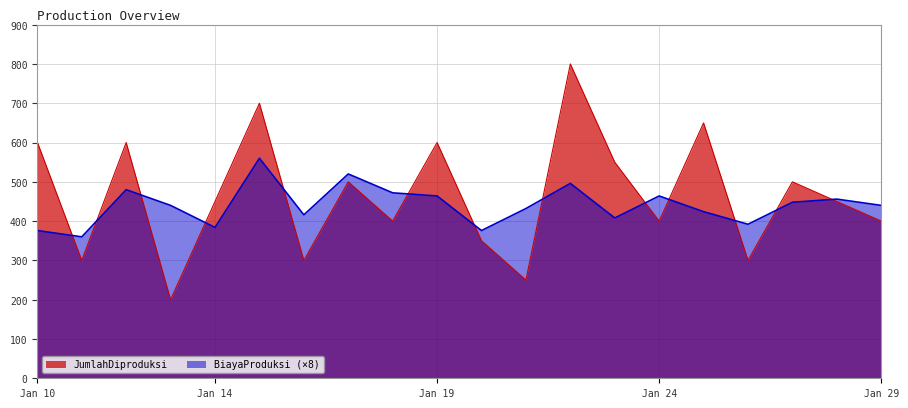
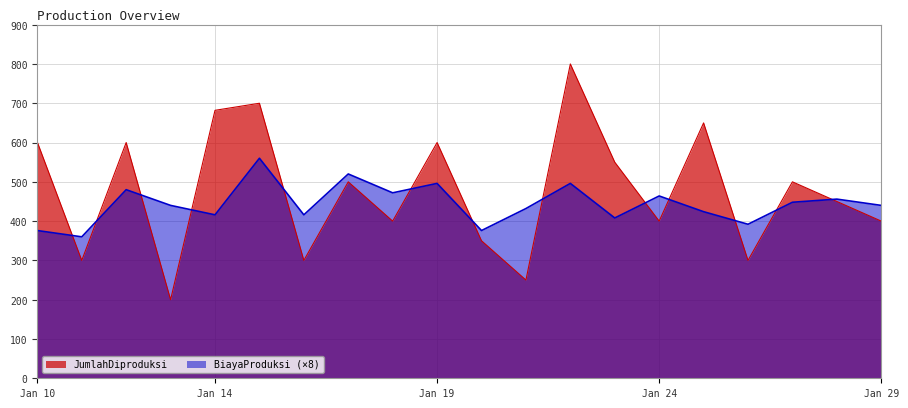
  {
    "JumlahDiproduksi": {
      "Jan 10": 600,
-     "Jan 14": 450,
+     "Jan 14": 680,
      "Jan 19": 600,
      "Jan 24": 400,
      "Jan 29": 400
    },
    "BiayaProduksi (×8)": {
      "Jan 10": 380,
-     "Jan 14": 380,
-     "Jan 19": 460,
+     "Jan 14": 420,
+     "Jan 19": 500,
      "Jan 24": 460,
      "Jan 29": 440
    }
  }
